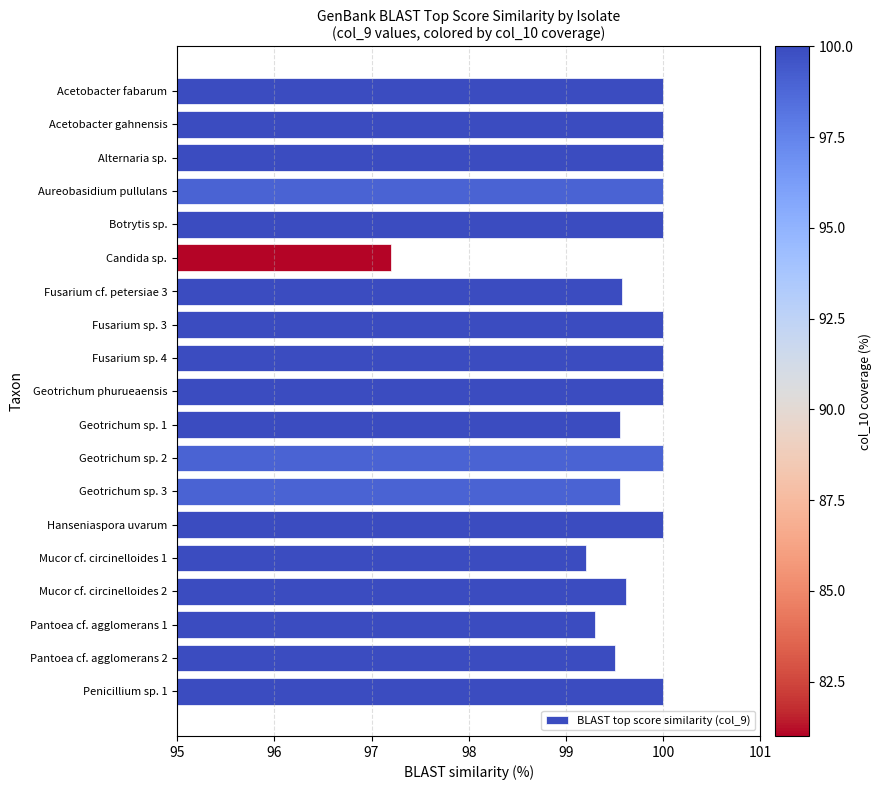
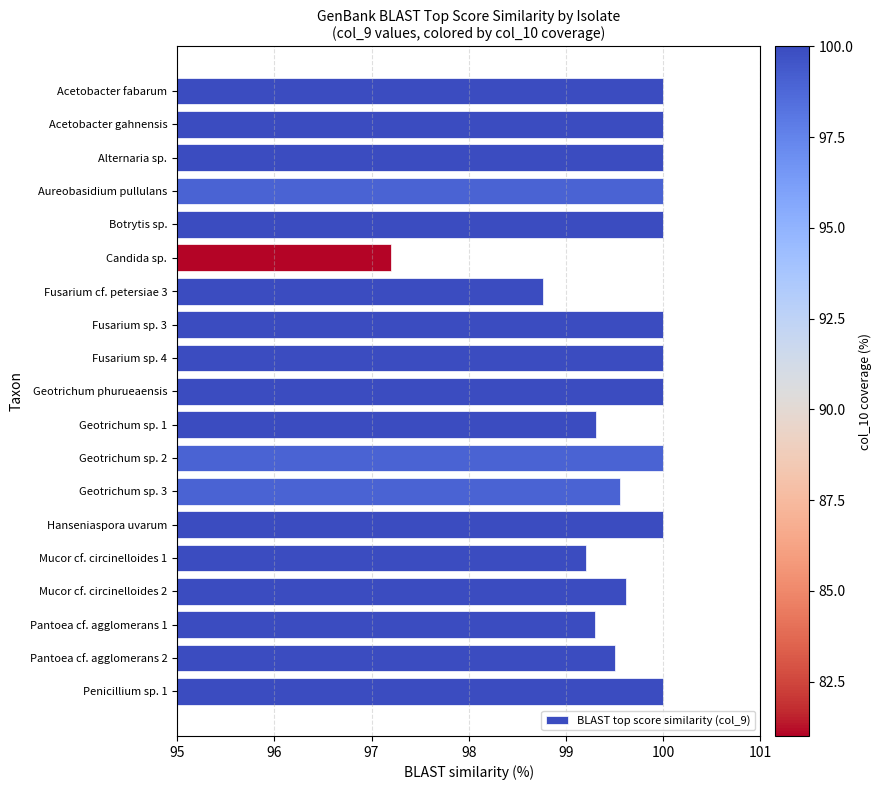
  {
    "Acetobacter fabarum": 100.0,
    "Acetobacter gahnensis": 100.0,
    "Alternaria sp.": 100.0,
    "Aureobasidium pullulans": 100.0,
    "Botrytis sp.": 100.0,
    "Candida sp.": 97.2,
-   "Fusarium cf. petersiae 3": 99.6,
+   "Fusarium cf. petersiae 3": 98.8,
    "Fusarium sp. 3": 100.0,
    "Fusarium sp. 4": 100.0,
    "Geotrichum phurueaensis": 100.0,
-   "Geotrichum sp. 1": 99.6,
+   "Geotrichum sp. 1": 99.3,
    "Geotrichum sp. 2": 100.0,
    "Geotrichum sp. 3": 99.6,
    "Hanseniaspora uvarum": 100.0,
    "Mucor cf. circinelloides 1": 99.2,
    "Mucor cf. circinelloides 2": 99.6,
    "Pantoea cf. agglomerans 1": 99.3,
    "Pantoea cf. agglomerans 2": 99.5,
    "Penicillium sp. 1": 100.0
  }
